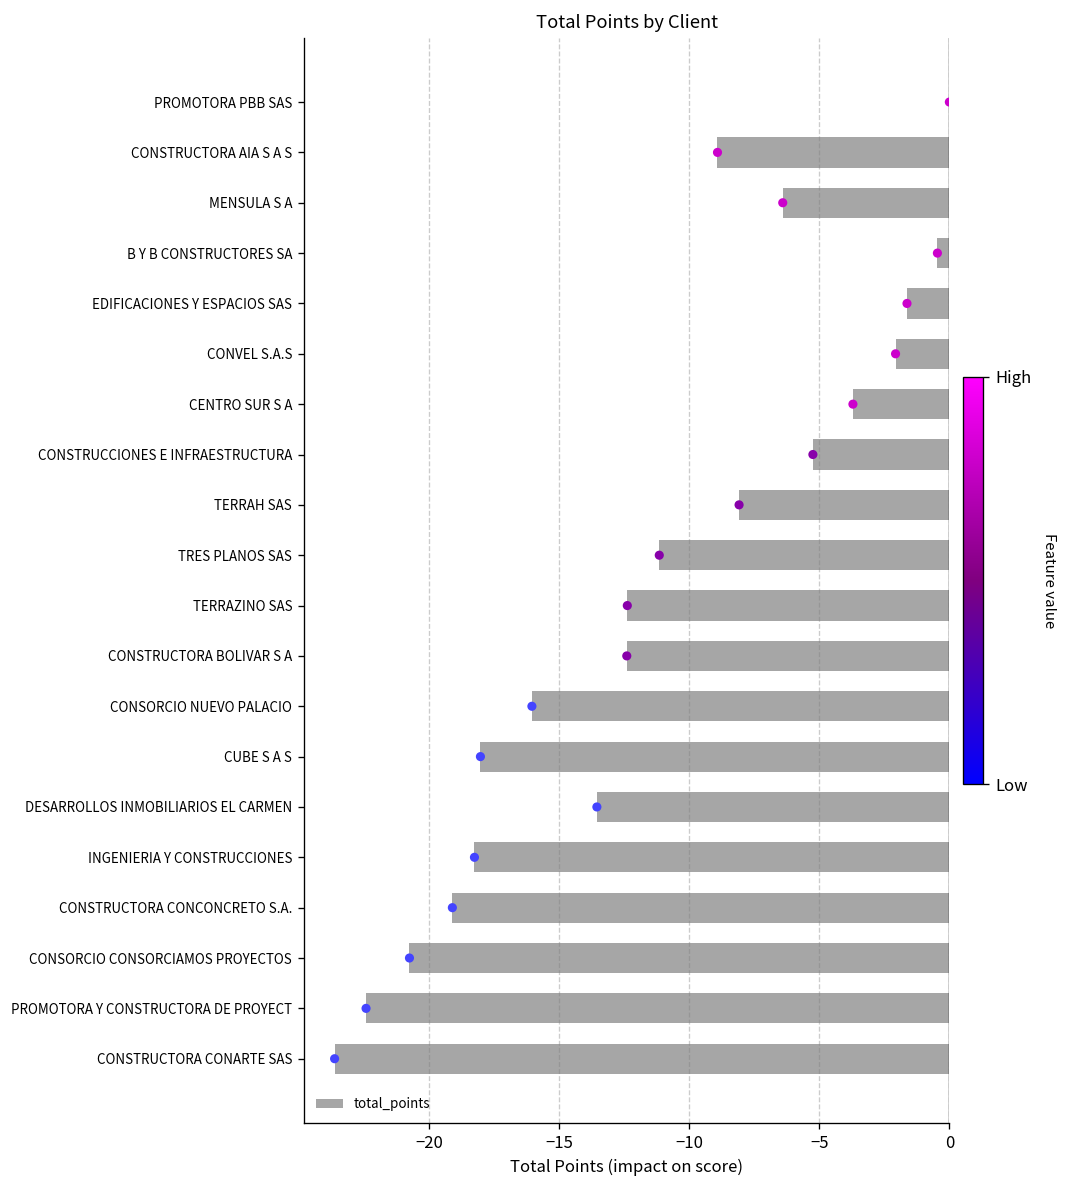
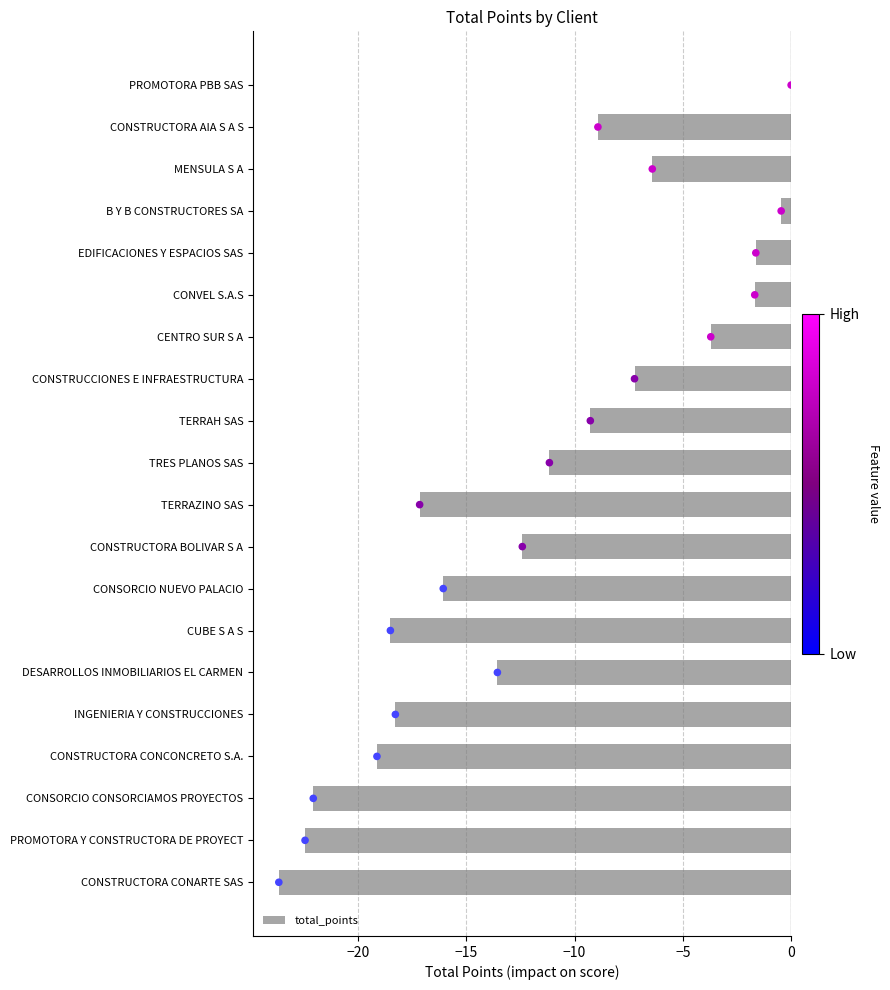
  {
    "total_points": {
      "PROMOTORA PBB SAS": 0.0,
      "CONSTRUCTORA AIA S A S": -8.9,
      "MENSULA S A": -6.4,
      "B Y B CONSTRUCTORES SA": -0.5,
      "EDIFICACIONES Y ESPACIOS SAS": -1.6,
-     "CONVEL S.A.S": -2.1,
+     "CONVEL S.A.S": -1.7,
      "CENTRO SUR S A": -3.7,
-     "CONSTRUCCIONES E INFRAESTRUCTURA": -5.3,
-     "TERRAH SAS": -8.1,
+     "CONSTRUCCIONES E INFRAESTRUCTURA": -7.2,
+     "TERRAH SAS": -9.3,
      "TRES PLANOS SAS": -11.2,
-     "TERRAZINO SAS": -12.4,
+     "TERRAZINO SAS": -17.2,
      "CONSTRUCTORA BOLIVAR S A": -12.4,
      "CONSORCIO NUEVO PALACIO": -16.1,
-     "CUBE S A S": -18.0,
+     "CUBE S A S": -18.5,
      "DESARROLLOS INMOBILIARIOS EL CARMEN": -13.6,
      "INGENIERIA Y CONSTRUCCIONES": -18.3,
      "CONSTRUCTORA CONCONCRETO S.A.": -19.1,
-     "CONSORCIO CONSORCIAMOS PROYECTOS": -20.8,
+     "CONSORCIO CONSORCIAMOS PROYECTOS": -22.1,
      "PROMOTORA Y CONSTRUCTORA DE PROYECT": -22.4,
      "CONSTRUCTORA CONARTE SAS": -23.7
    }
  }
